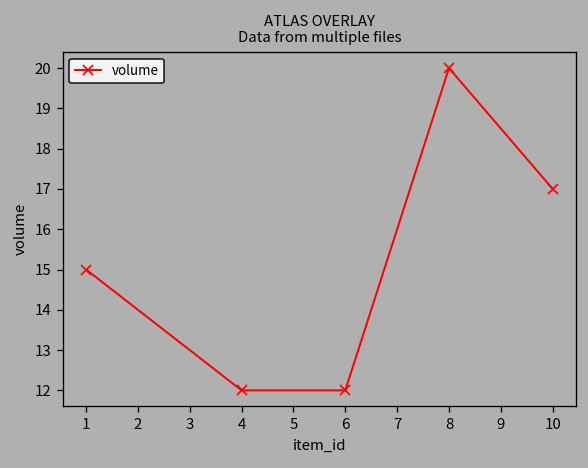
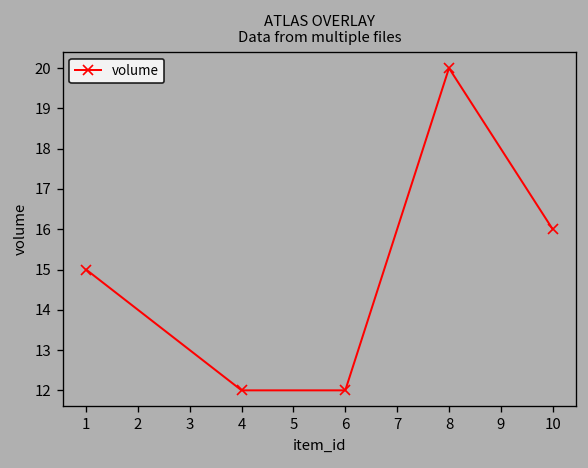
  {
    "1": 15,
    "4": 12,
    "6": 12,
    "8": 20,
-   "10": 17
+   "10": 16
  }
